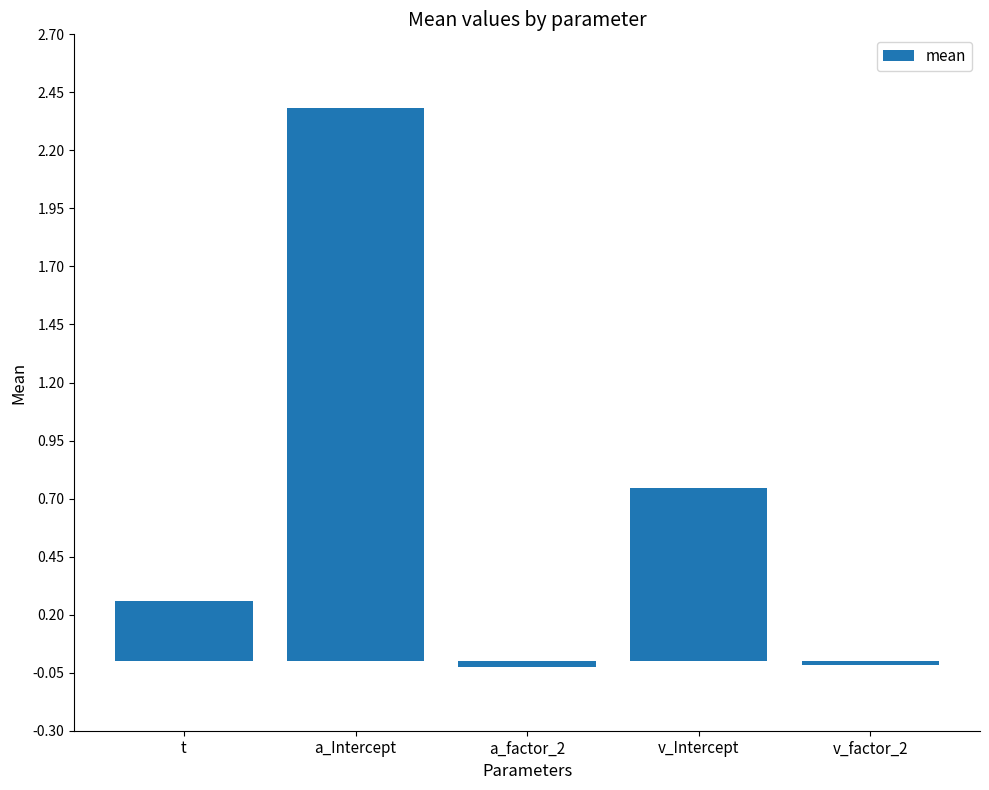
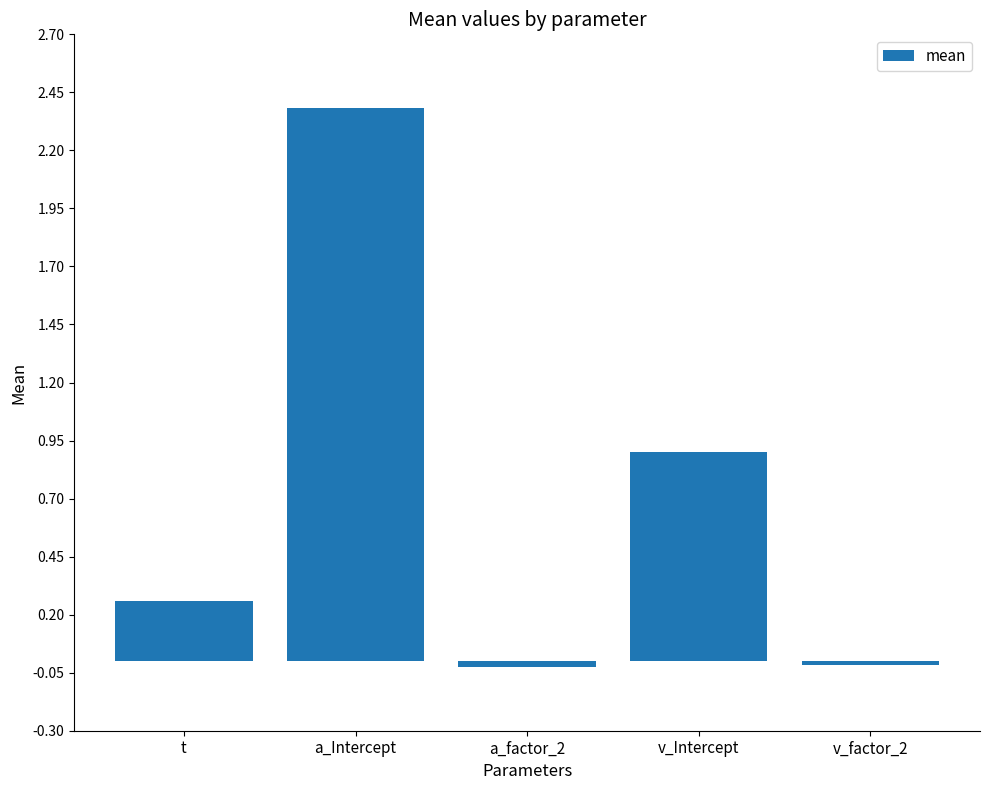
  {
    "t": 0.26,
    "a_Intercept": 2.38,
    "a_factor_2": -0.03,
-   "v_Intercept": 0.74,
+   "v_Intercept": 0.90,
    "v_factor_2": -0.02
  }
